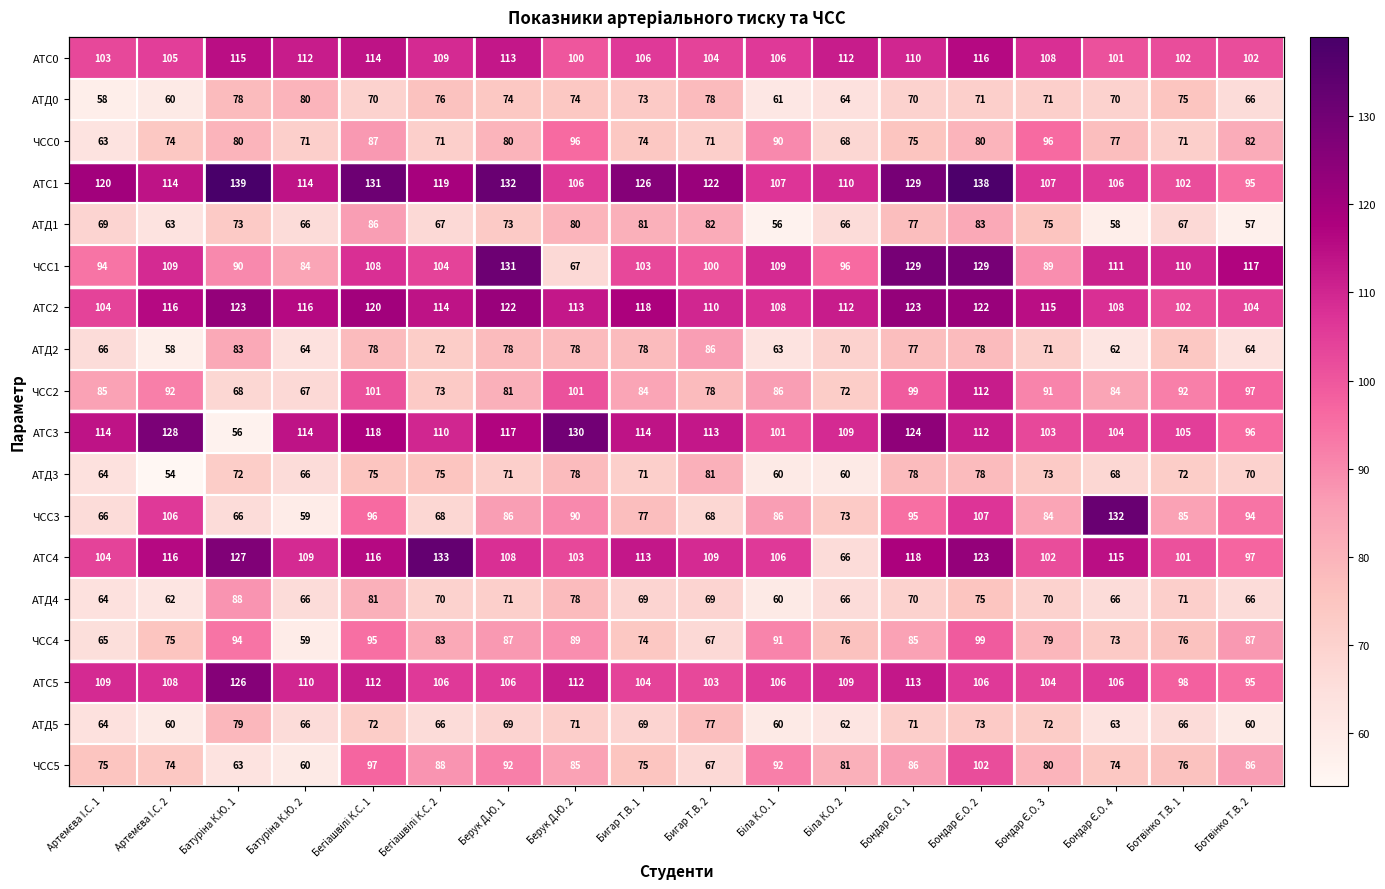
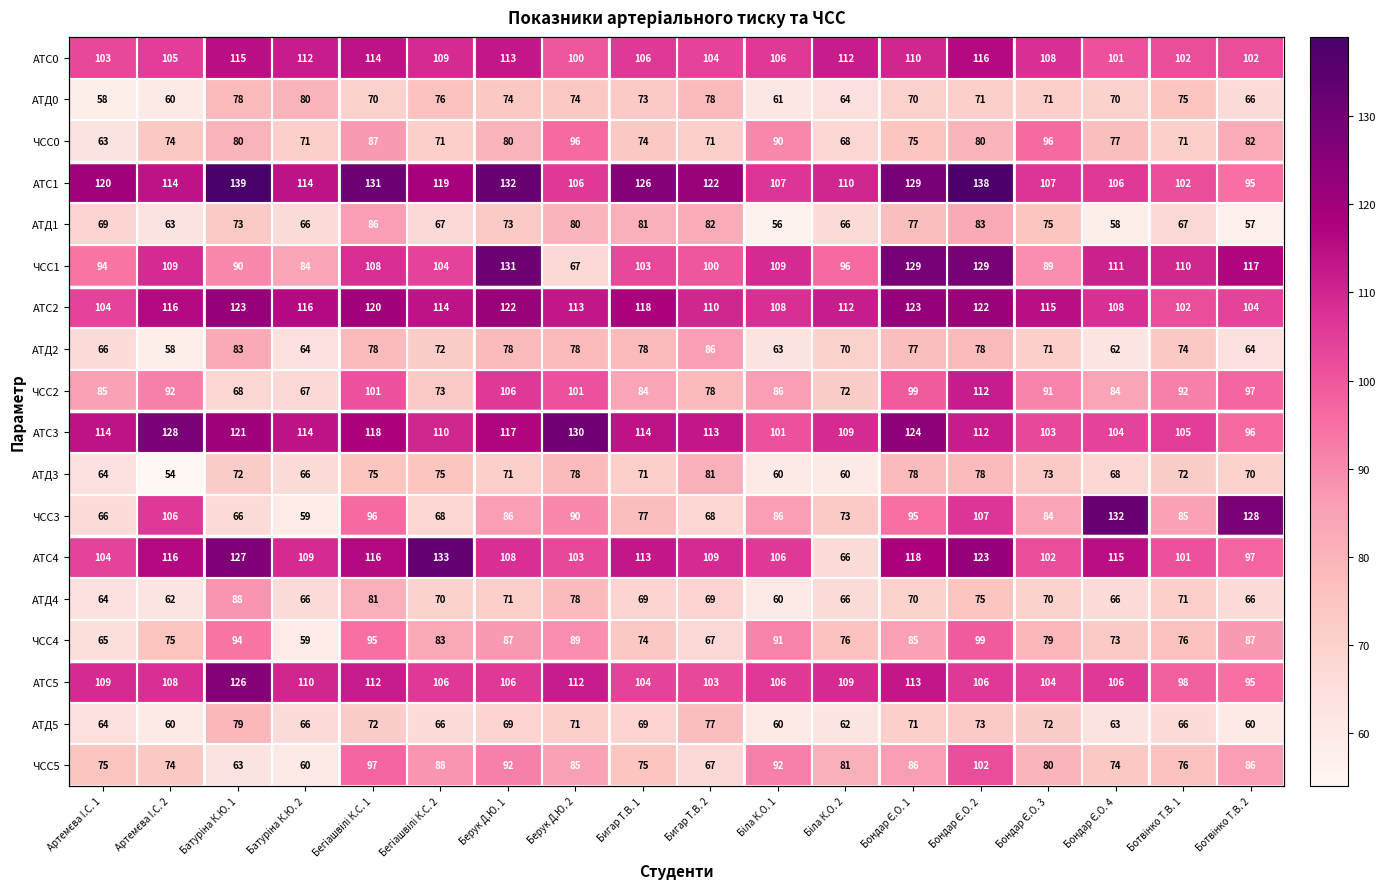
  {
    "ЧСС2": {
      "Артемєва І.С. 1": 85,
      "Артемєва І.С. 2": 92,
      "Батуріна К.Ю. 1": 68,
      "Батуріна К.Ю. 2": 67,
      "Бегіашвілі К.С. 1": 101,
      "Бегіашвілі К.С. 2": 73,
-     "Берук Д.Ю. 1": 81,
+     "Берук Д.Ю. 1": 106,
      "Берук Д.Ю. 2": 101,
      "Бигар Т.В. 1": 84,
      "Бигар Т.В. 2": 78,
      "Біла К.О. 1": 86,
      "Біла К.О. 2": 72,
      "Бондар Є.О. 1": 99,
      "Бондар Є.О. 2": 112,
      "Бондар Є.О. 3": 91,
      "Бондар Є.О. 4": 84,
      "Ботвінко Т.В. 1": 92,
      "Ботвінко Т.В. 2": 97
    },
    "АТС3": {
      "Артемєва І.С. 1": 114,
      "Артемєва І.С. 2": 128,
-     "Батуріна К.Ю. 1": 56,
+     "Батуріна К.Ю. 1": 121,
      "Батуріна К.Ю. 2": 114,
      "Бегіашвілі К.С. 1": 118,
      "Бегіашвілі К.С. 2": 110,
      "Берук Д.Ю. 1": 117,
      "Берук Д.Ю. 2": 130,
      "Бигар Т.В. 1": 114,
      "Бигар Т.В. 2": 113,
      "Біла К.О. 1": 101,
      "Біла К.О. 2": 109,
      "Бондар Є.О. 1": 124,
      "Бондар Є.О. 2": 112,
      "Бондар Є.О. 3": 103,
      "Бондар Є.О. 4": 104,
      "Ботвінко Т.В. 1": 105,
      "Ботвінко Т.В. 2": 96
    },
    "ЧСС3": {
      "Артемєва І.С. 1": 66,
      "Артемєва І.С. 2": 106,
      "Батуріна К.Ю. 1": 66,
      "Батуріна К.Ю. 2": 59,
      "Бегіашвілі К.С. 1": 96,
      "Бегіашвілі К.С. 2": 68,
      "Берук Д.Ю. 1": 86,
      "Берук Д.Ю. 2": 90,
      "Бигар Т.В. 1": 77,
      "Бигар Т.В. 2": 68,
      "Біла К.О. 1": 86,
      "Біла К.О. 2": 73,
      "Бондар Є.О. 1": 95,
      "Бондар Є.О. 2": 107,
      "Бондар Є.О. 3": 84,
      "Бондар Є.О. 4": 132,
      "Ботвінко Т.В. 1": 85,
-     "Ботвінко Т.В. 2": 94
+     "Ботвінко Т.В. 2": 128
    }
  }
